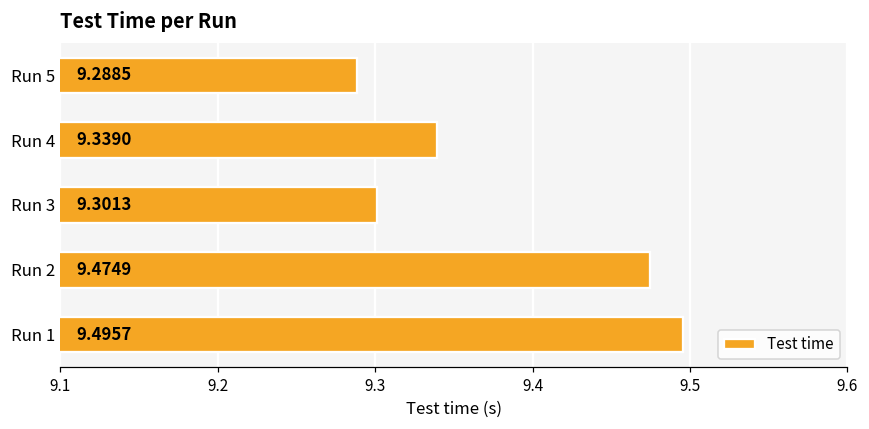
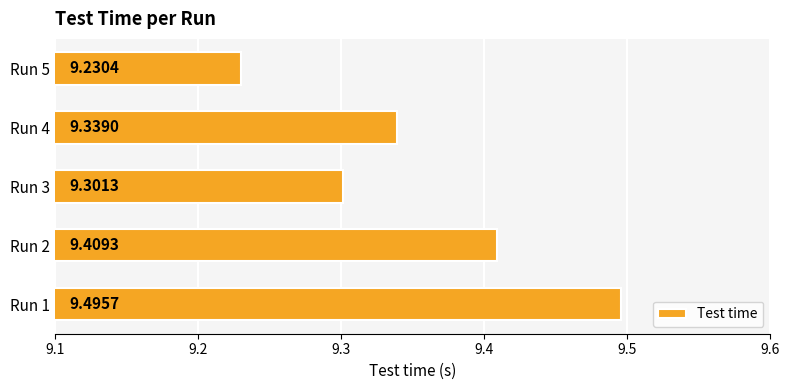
  {
-   "Run 5": 9.2885,
+   "Run 5": 9.2304,
    "Run 4": 9.3390,
    "Run 3": 9.3013,
-   "Run 2": 9.4749,
+   "Run 2": 9.4093,
    "Run 1": 9.4957
  }
